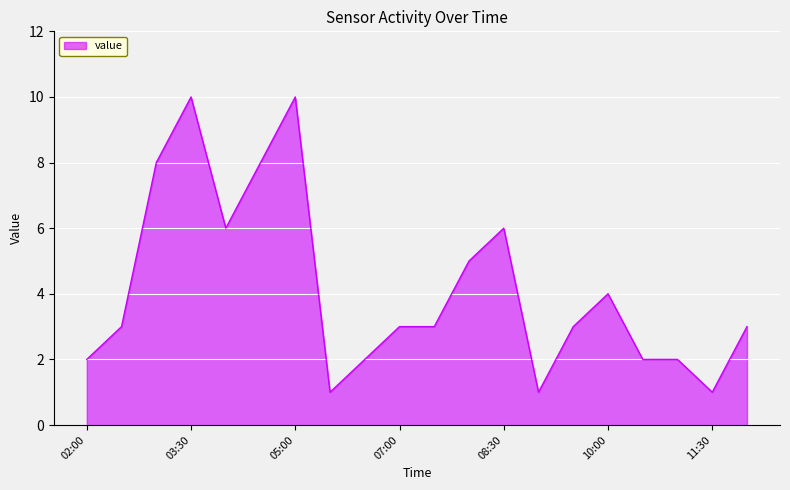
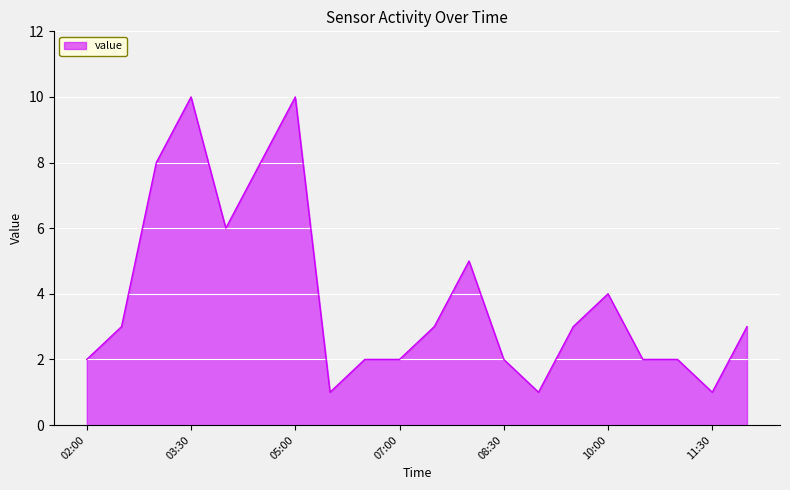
  {
    "02:00": 2,
    "03:30": 10,
    "05:00": 10,
-   "07:00": 3,
-   "08:30": 6,
+   "07:00": 2,
+   "08:30": 2,
    "10:00": 4,
    "11:30": 1
  }
